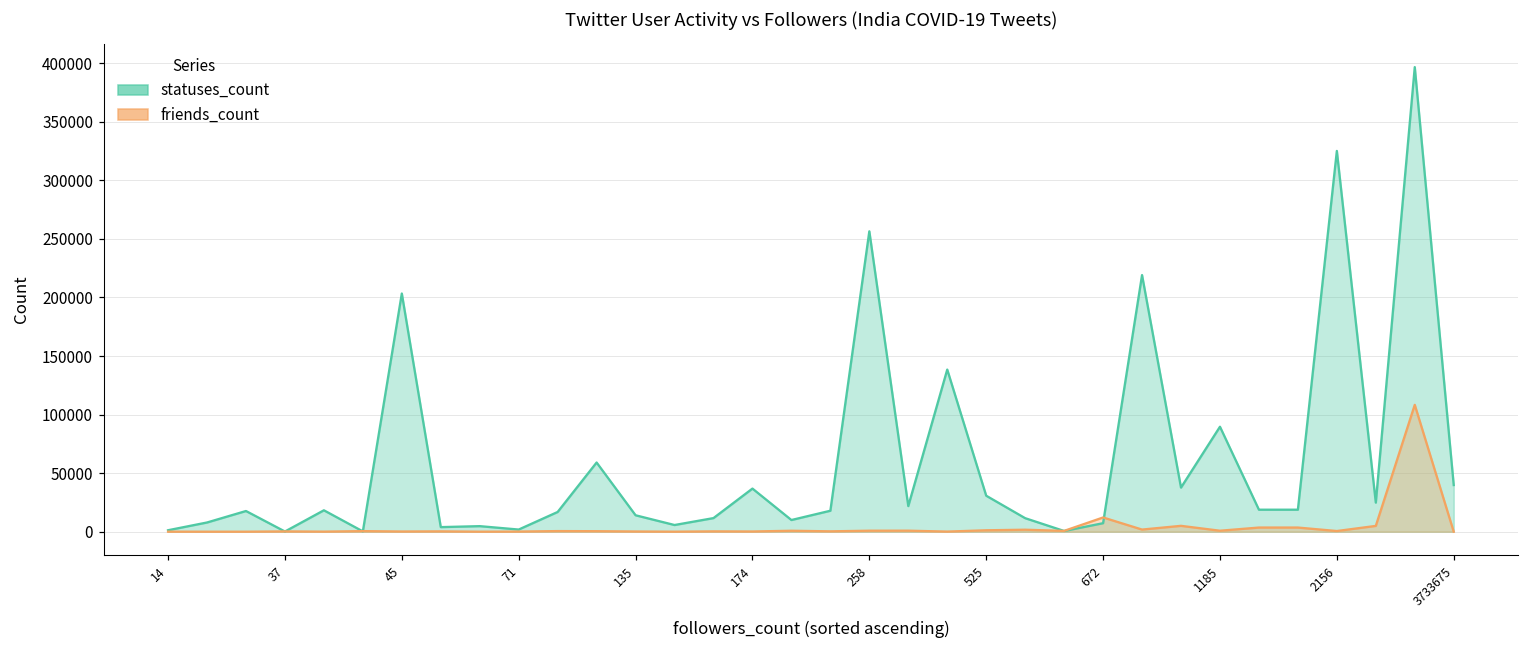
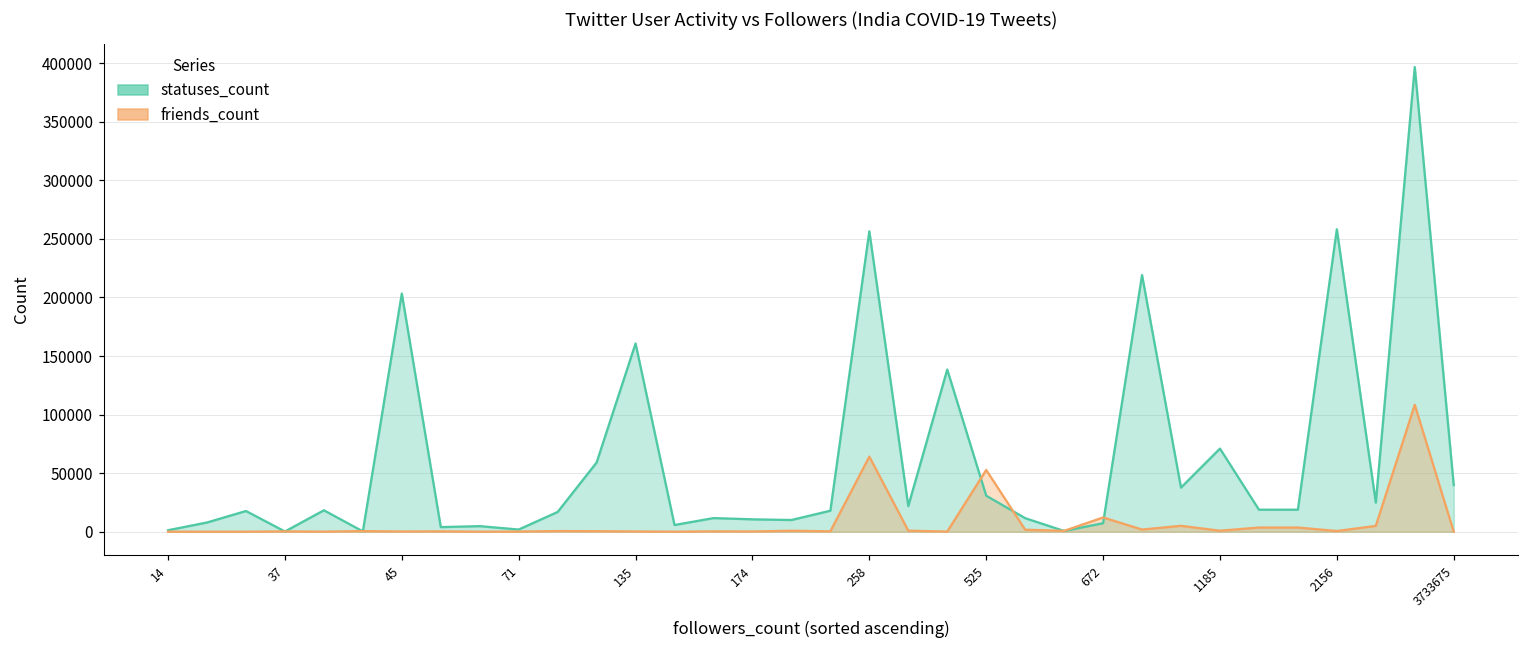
  {
    "statuses_count": {
      "45": 203000,
-     "135": 14000,
-     "174": 37000,
+     "135": 161000,
+     "174": 11000,
      "258": 257000,
      "525": 31000,
      "672": 7000,
-     "1185": 90000,
-     "2156": 325000,
+     "1185": 71000,
+     "2156": 258000,
      "3733675": 40000
    },
    "friends_count": {
      "45": 0,
      "135": 0,
      "174": 0,
-     "258": 1000,
-     "525": 1000,
+     "258": 64000,
+     "525": 53000,
      "672": 12000,
      "1185": 1000,
      "2156": 1000,
      "3733675": 0
    }
  }
